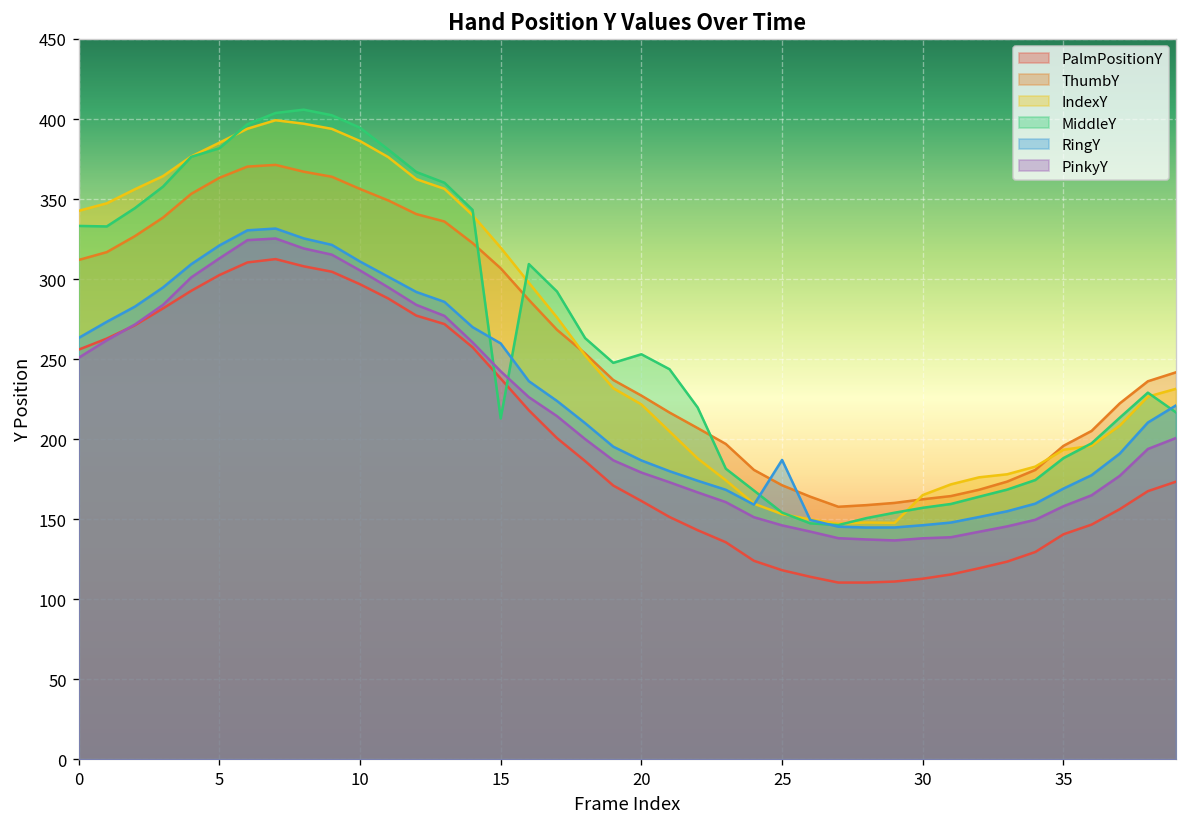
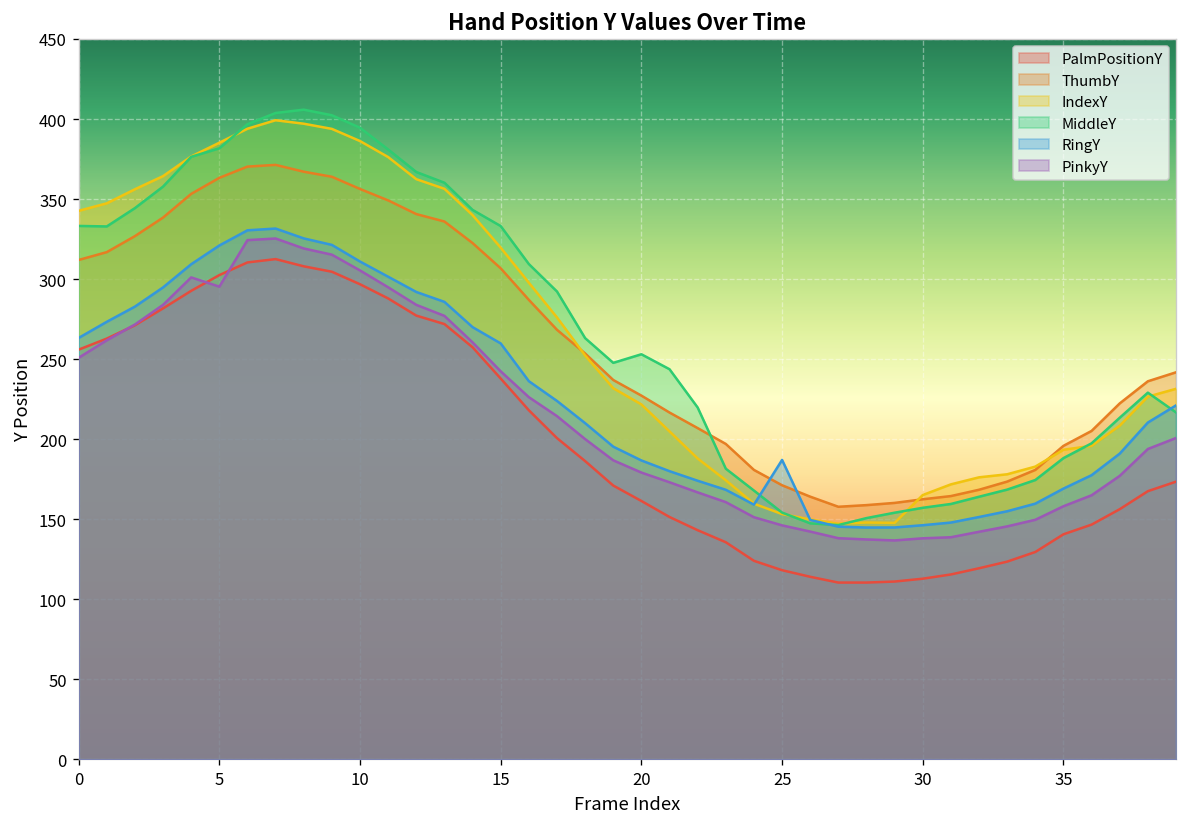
  {
    "MiddleY": {
      "0": 333,
      "5": 382,
      "10": 395,
-     "15": 213,
+     "15": 333,
      "20": 253,
      "30": 157,
      "35": 188
    },
    "RingY": {
      "0": 263,
      "5": 321,
      "10": 311,
      "15": 260,
      "20": 187,
      "25": 187,
      "30": 146,
      "35": 169
    },
    "PinkyY": {
      "0": 251,
-     "5": 313,
+     "5": 295,
      "10": 305,
      "15": 242,
      "20": 179,
      "25": 146,
      "30": 138,
      "35": 158
    }
  }
